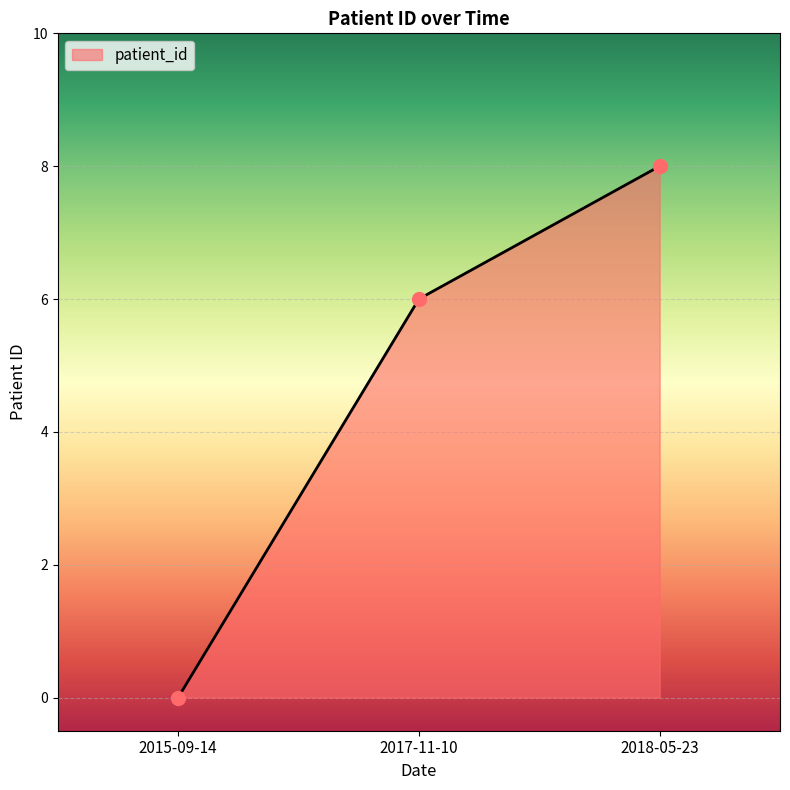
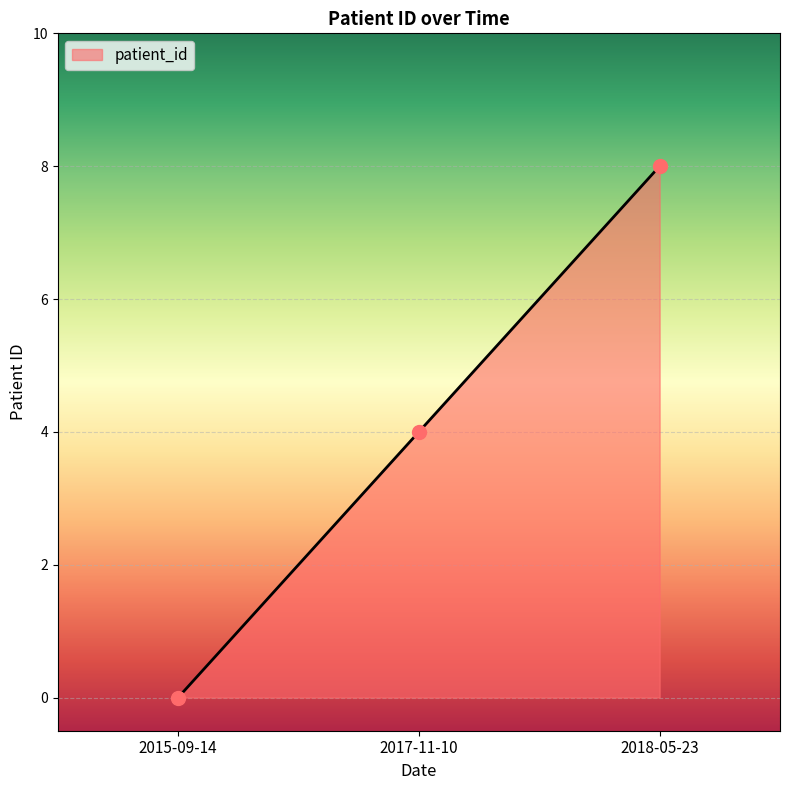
  {
    "2015-09-14": 0,
-   "2017-11-10": 6,
+   "2017-11-10": 4,
    "2018-05-23": 8
  }
